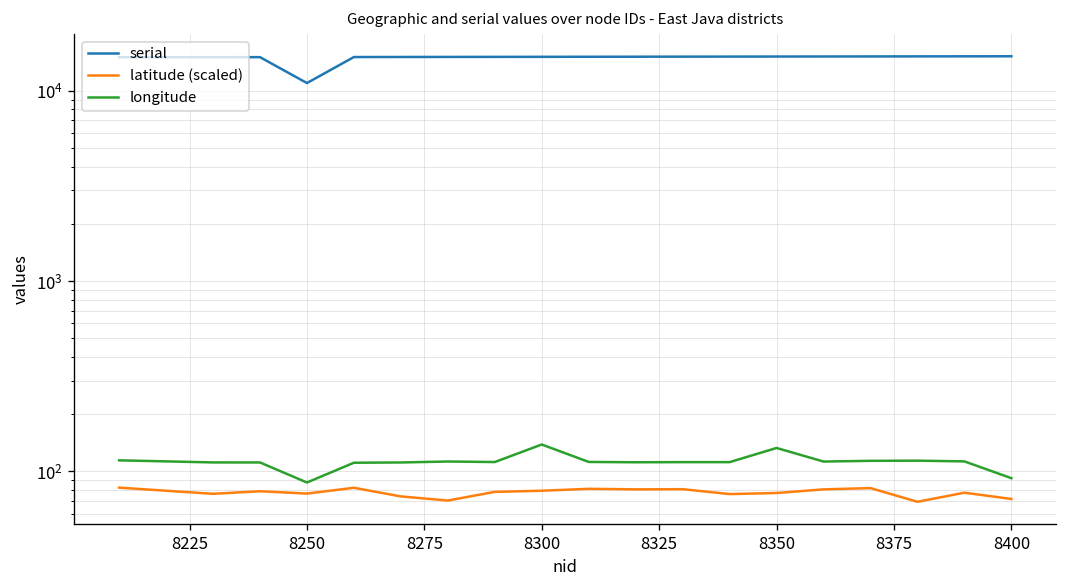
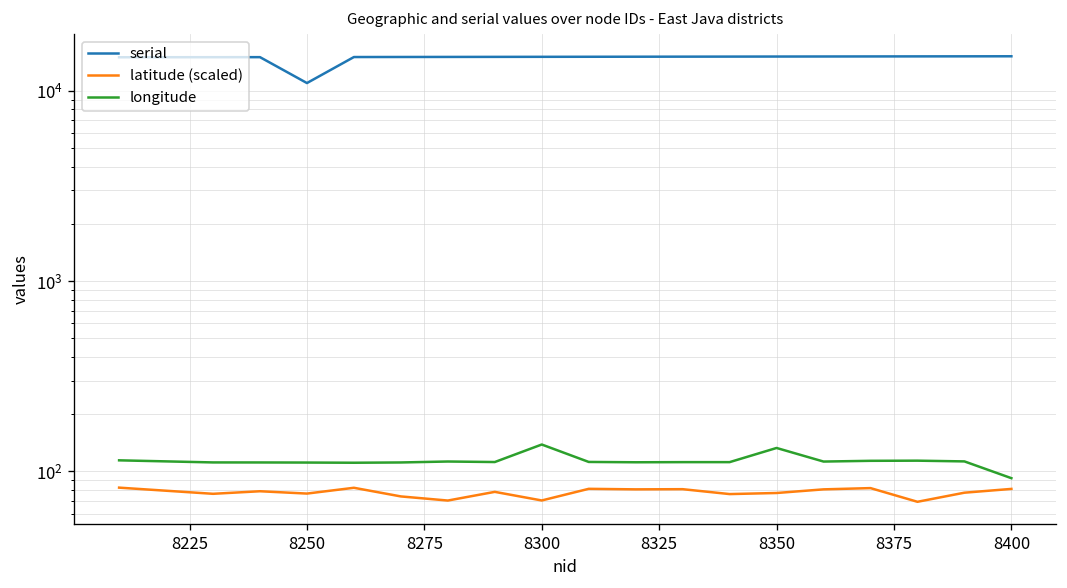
  {
    "serial": {
      "8250": 11000,
      "8300": 15000,
      "8350": 15000,
      "8400": 15000
    },
    "latitude (scaled)": {
      "8250": 80,
-     "8300": 80,
+     "8300": 70,
      "8350": 80,
-     "8400": 70
+     "8400": 80
    },
    "longitude": {
-     "8250": 90,
+     "8250": 110,
      "8300": 140,
      "8350": 130,
      "8400": 90
    }
  }
